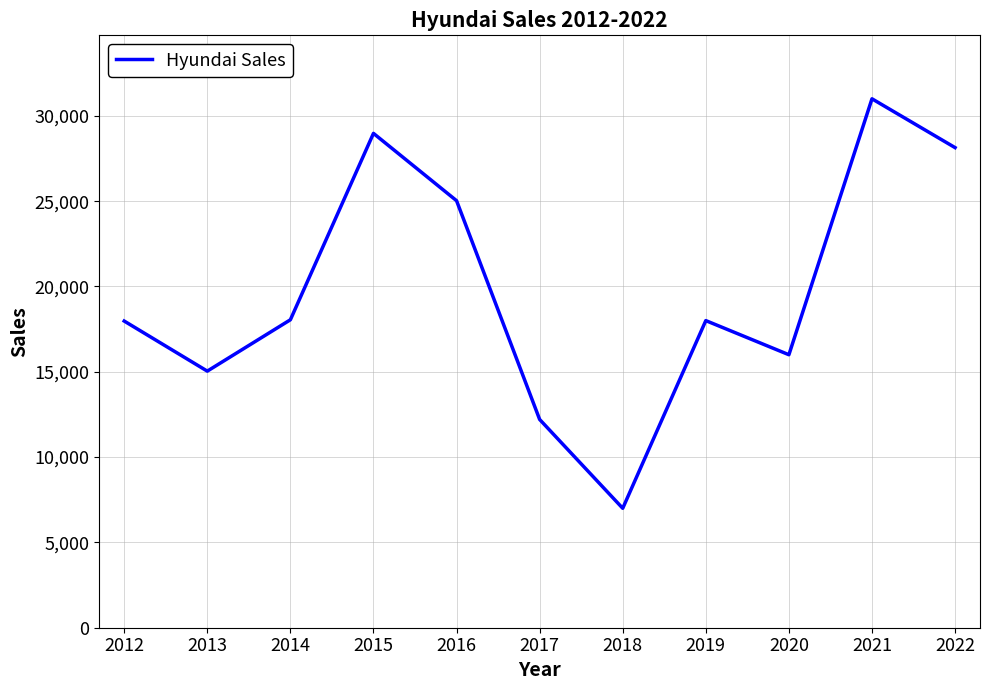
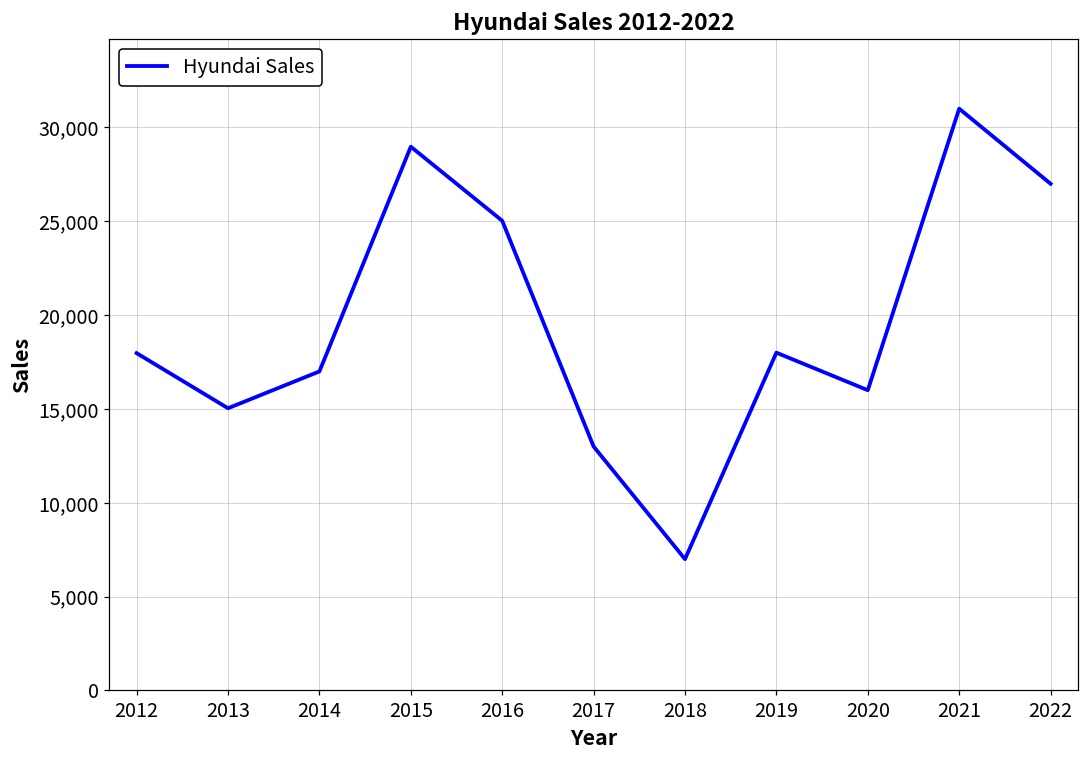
  {
    "2012": "18,000",
    "2013": "15,000",
-   "2014": "18,000",
+   "2014": "17,000",
    "2015": "29,000",
    "2016": "25,000",
-   "2017": "12,200",
+   "2017": "13,000",
    "2018": "7,000",
    "2019": "18,000",
    "2020": "16,000",
    "2021": "31,000",
-   "2022": "28,100"
+   "2022": "27,000"
  }
